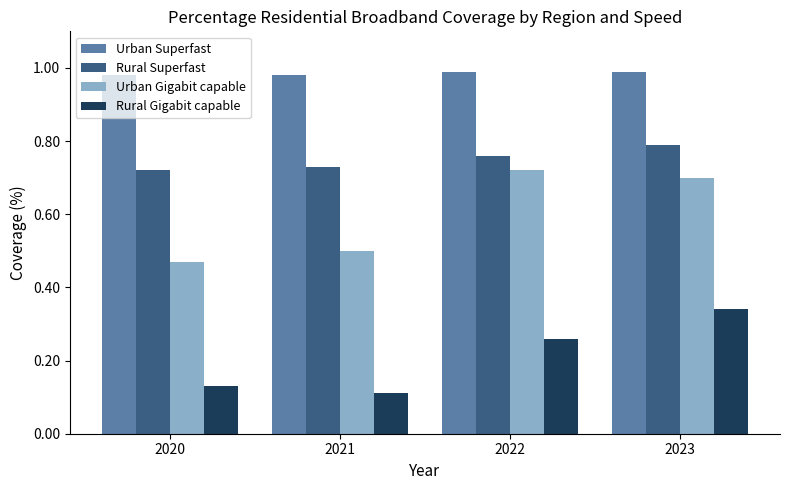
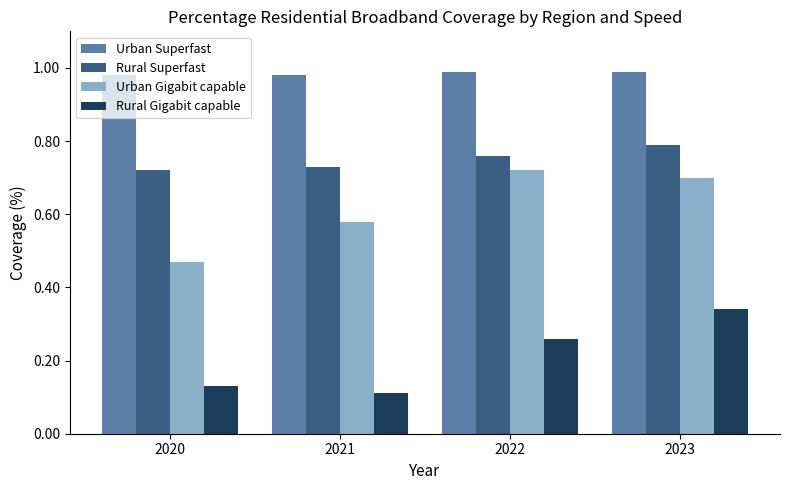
  {
    "Urban Gigabit capable": {
      "2020": 0.47,
-     "2021": 0.50,
+     "2021": 0.58,
      "2022": 0.72,
      "2023": 0.70
    },
    "Rural Gigabit capable": {
      "2020": 0.13,
      "2021": 0.11,
      "2022": 0.26,
      "2023": 0.34
    }
  }
